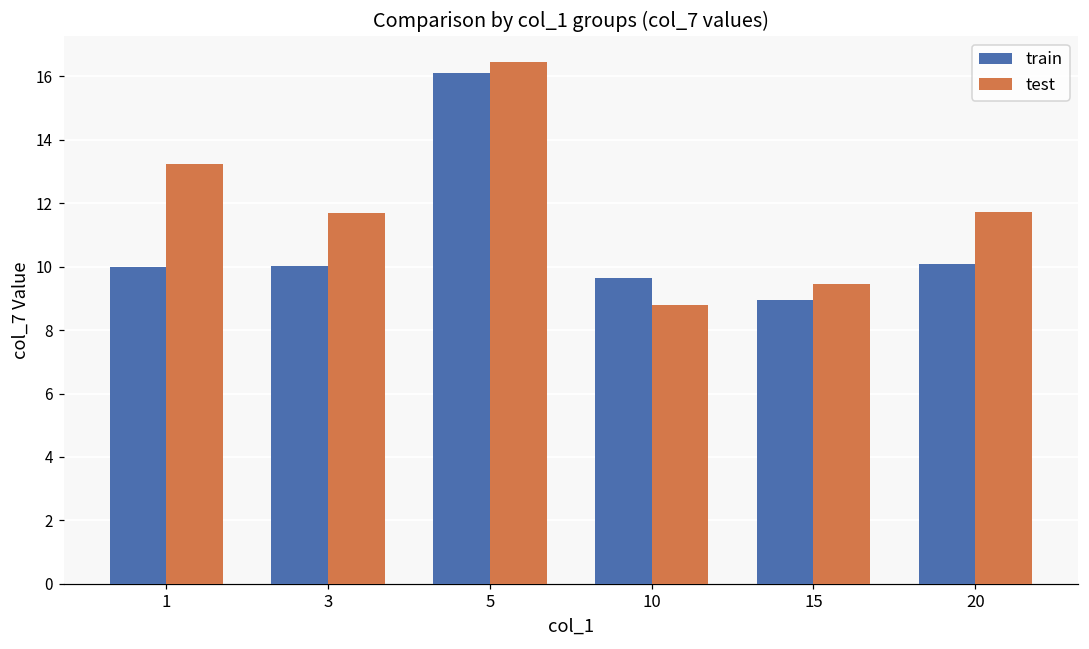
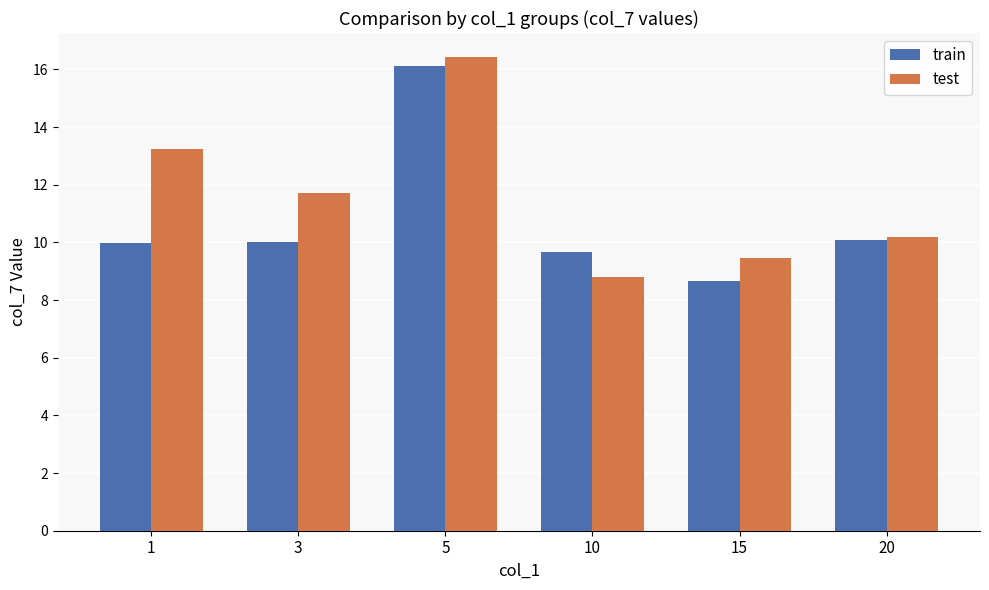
  {
    "train": {
      "1": 10.0,
      "3": 10.0,
      "5": 16.1,
      "10": 9.7,
-     "15": 9.0,
+     "15": 8.7,
      "20": 10.1
    },
    "test": {
      "1": 13.2,
      "3": 11.7,
      "5": 16.4,
      "10": 8.8,
      "15": 9.5,
-     "20": 11.7
+     "20": 10.2
    }
  }
